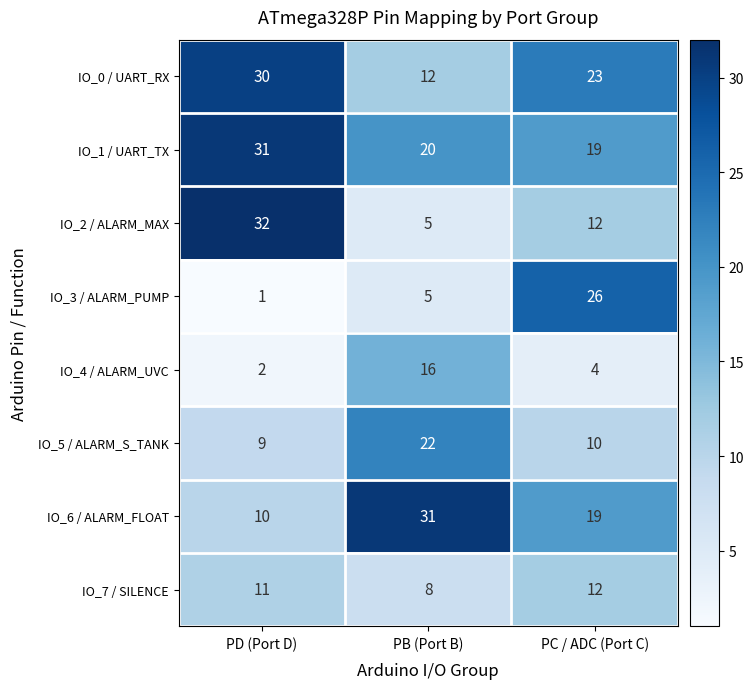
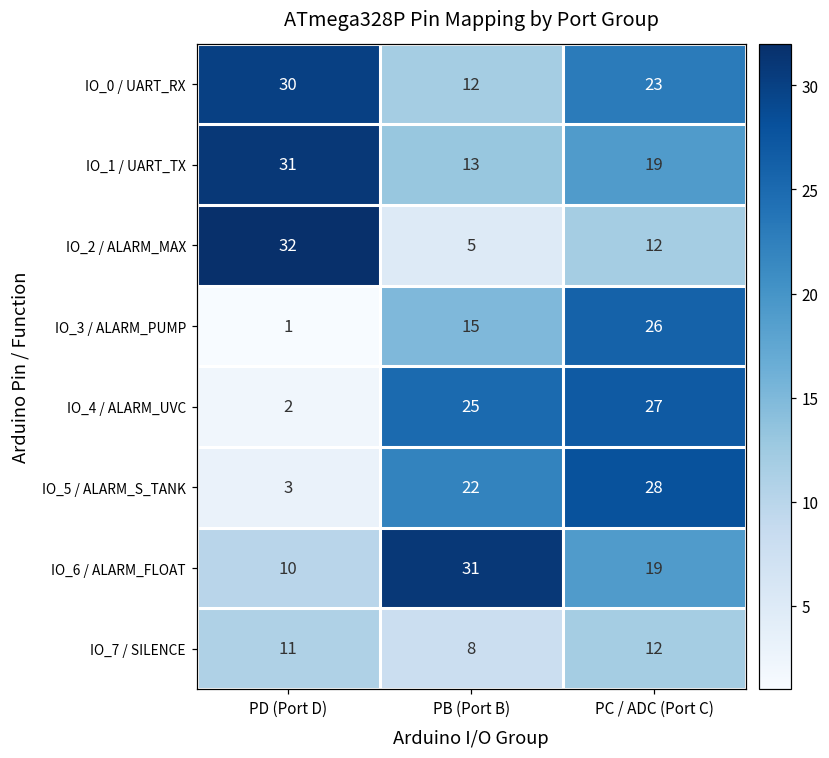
  {
    "IO_0 / UART_RX": {
      "PD (Port D)": 30,
      "PB (Port B)": 12,
      "PC / ADC (Port C)": 23
    },
    "IO_1 / UART_TX": {
      "PD (Port D)": 31,
-     "PB (Port B)": 20,
+     "PB (Port B)": 13,
      "PC / ADC (Port C)": 19
    },
    "IO_2 / ALARM_MAX": {
      "PD (Port D)": 32,
      "PB (Port B)": 5,
      "PC / ADC (Port C)": 12
    },
    "IO_3 / ALARM_PUMP": {
      "PD (Port D)": 1,
-     "PB (Port B)": 5,
+     "PB (Port B)": 15,
      "PC / ADC (Port C)": 26
    },
    "IO_4 / ALARM_UVC": {
      "PD (Port D)": 2,
-     "PB (Port B)": 16,
-     "PC / ADC (Port C)": 4
+     "PB (Port B)": 25,
+     "PC / ADC (Port C)": 27
    },
    "IO_5 / ALARM_S_TANK": {
-     "PD (Port D)": 9,
+     "PD (Port D)": 3,
      "PB (Port B)": 22,
-     "PC / ADC (Port C)": 10
+     "PC / ADC (Port C)": 28
    },
    "IO_6 / ALARM_FLOAT": {
      "PD (Port D)": 10,
      "PB (Port B)": 31,
      "PC / ADC (Port C)": 19
    },
    "IO_7 / SILENCE": {
      "PD (Port D)": 11,
      "PB (Port B)": 8,
      "PC / ADC (Port C)": 12
    }
  }
